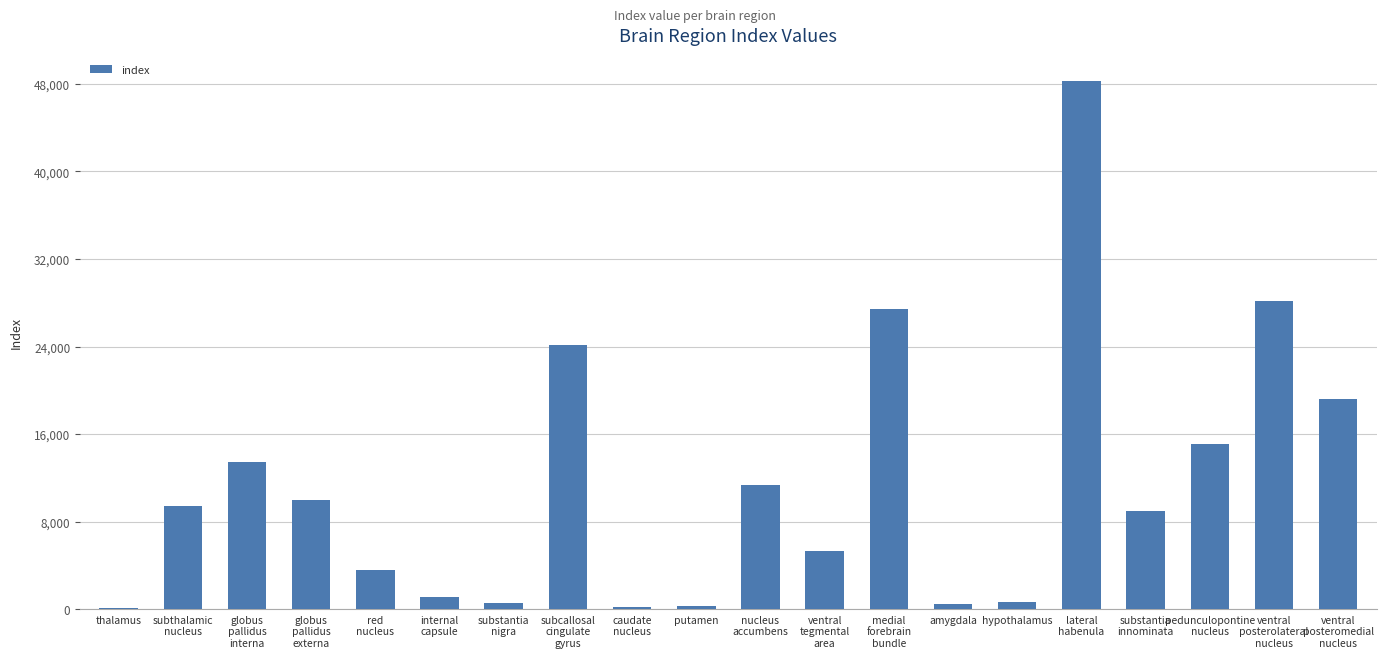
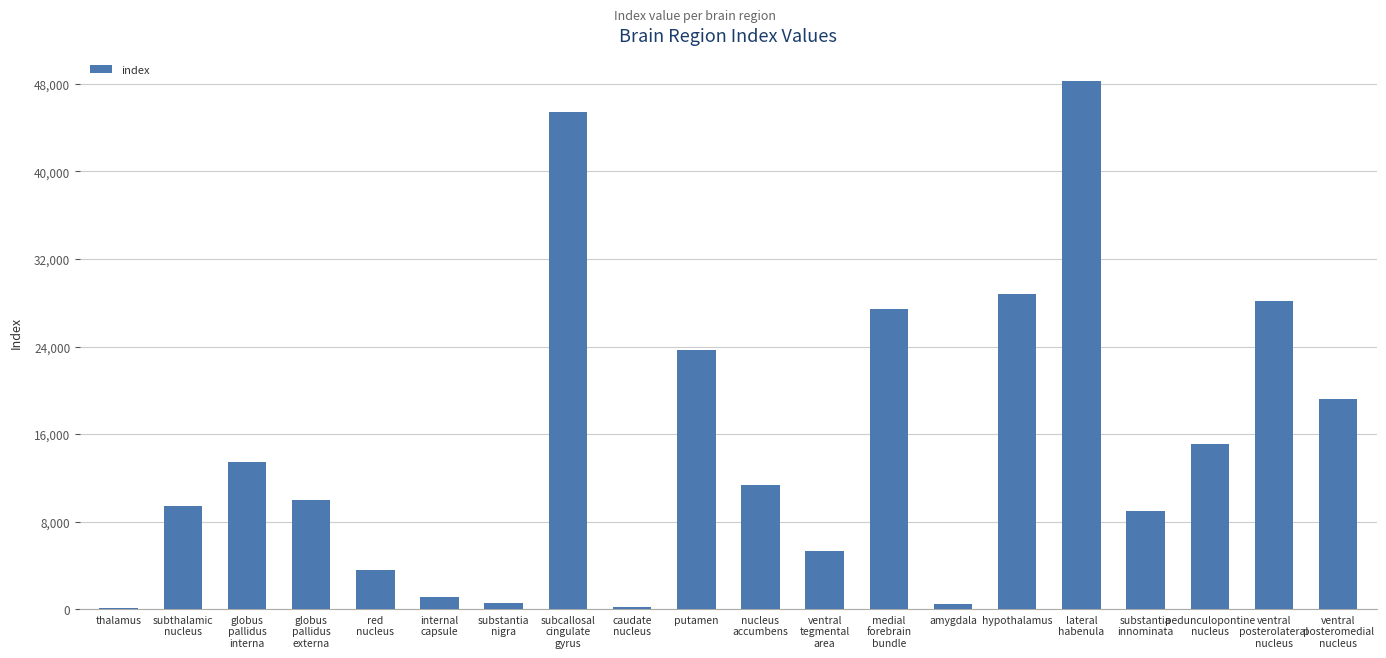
  {
    "subthalamic nucleus": "9,500",
    "globus pallidus interna": "13,400",
    "globus pallidus externa": "10,000",
    "red nucleus": "3,600",
    "internal capsule": "1,100",
    "substantia nigra": "500",
-   "subcallosal cingulate gyrus": "24,100",
-   "putamen": "300",
+   "subcallosal cingulate gyrus": "45,500",
+   "putamen": "23,700",
    "nucleus accumbens": "11,400",
    "ventral tegmental area": "5,300",
    "medial forebrain bundle": "27,400",
    "amygdala": "500",
-   "hypothalamus": "600",
+   "hypothalamus": "28,800",
    "lateral habenula": "48,200",
    "ventral posterolateral nucleus": "28,200",
    "ventral posteromedial nucleus": "19,200"
  }
